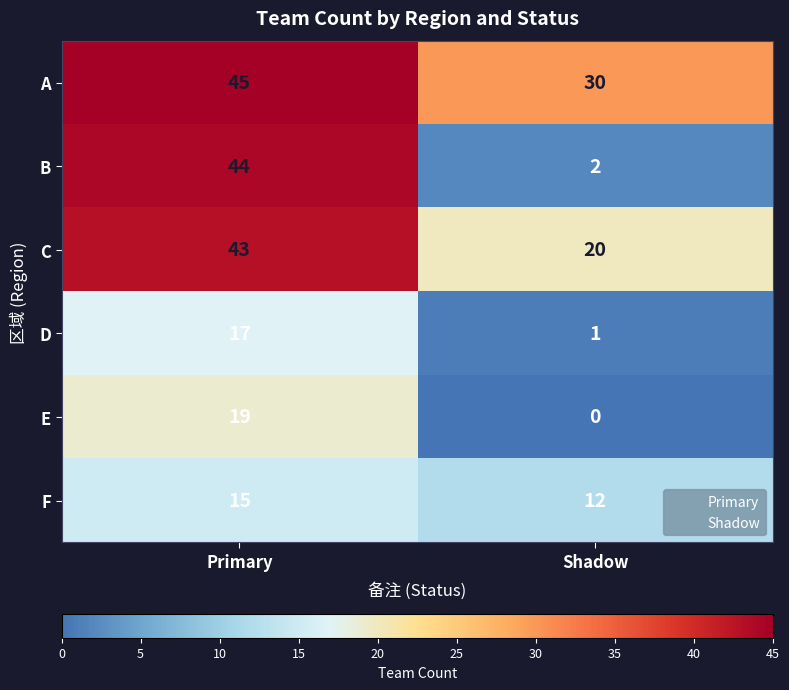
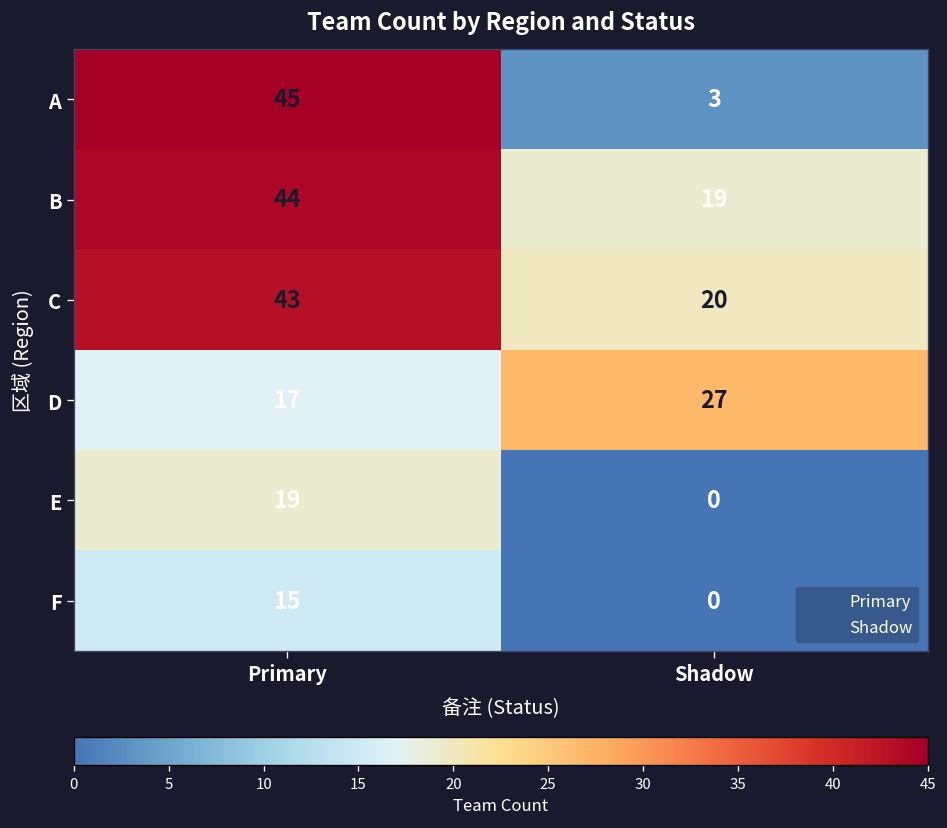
  {
    "A": {
-     "Shadow": 30
+     "Shadow": 3
    },
    "B": {
-     "Shadow": 2
+     "Shadow": 19
    },
    "D": {
-     "Shadow": 1
+     "Shadow": 27
    },
    "F": {
-     "Shadow": 12
+     "Shadow": 0
    }
  }
